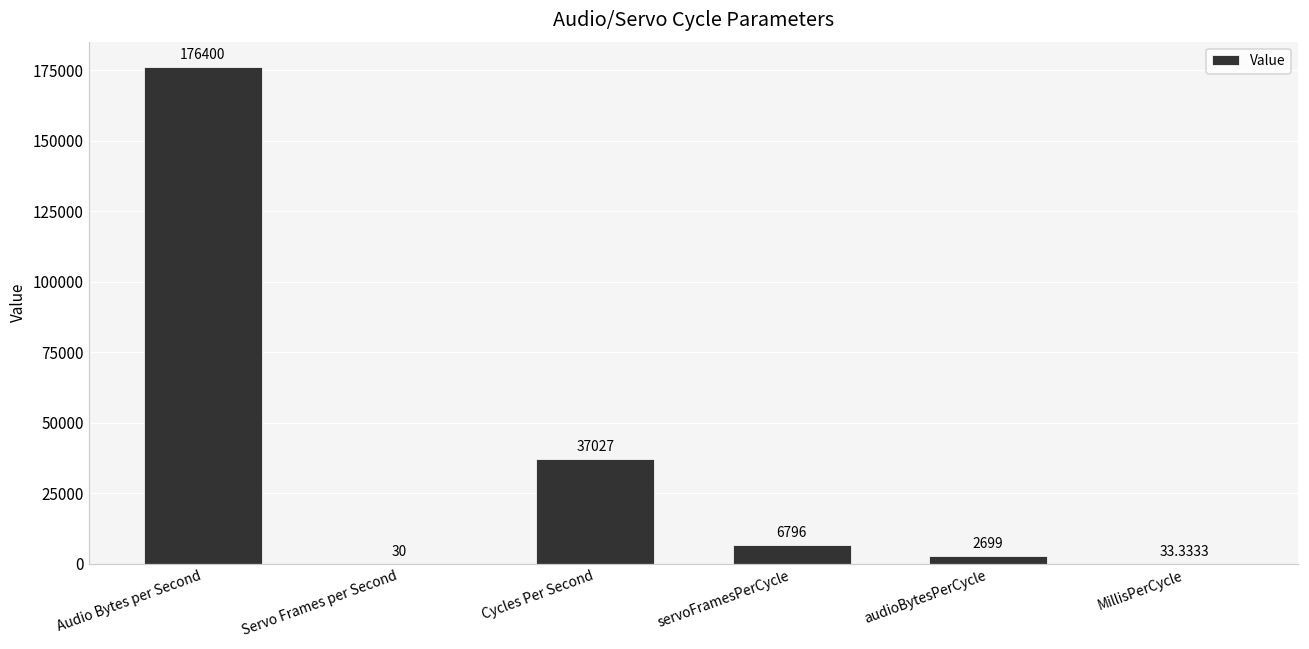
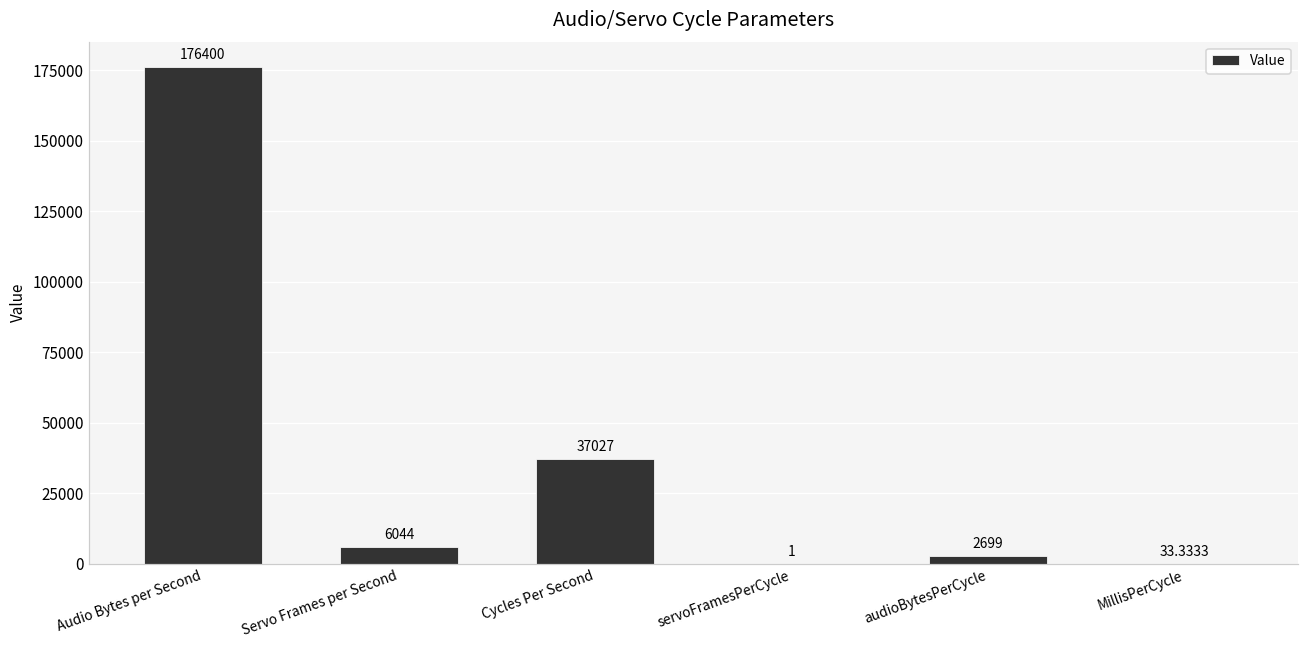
  {
    "Audio Bytes per Second": 176400,
-   "Servo Frames per Second": 30,
+   "Servo Frames per Second": 6044,
    "Cycles Per Second": 37027,
-   "servoFramesPerCycle": 6796,
+   "servoFramesPerCycle": 1,
    "audioBytesPerCycle": 2699,
    "MillisPerCycle": 33.3333
  }
